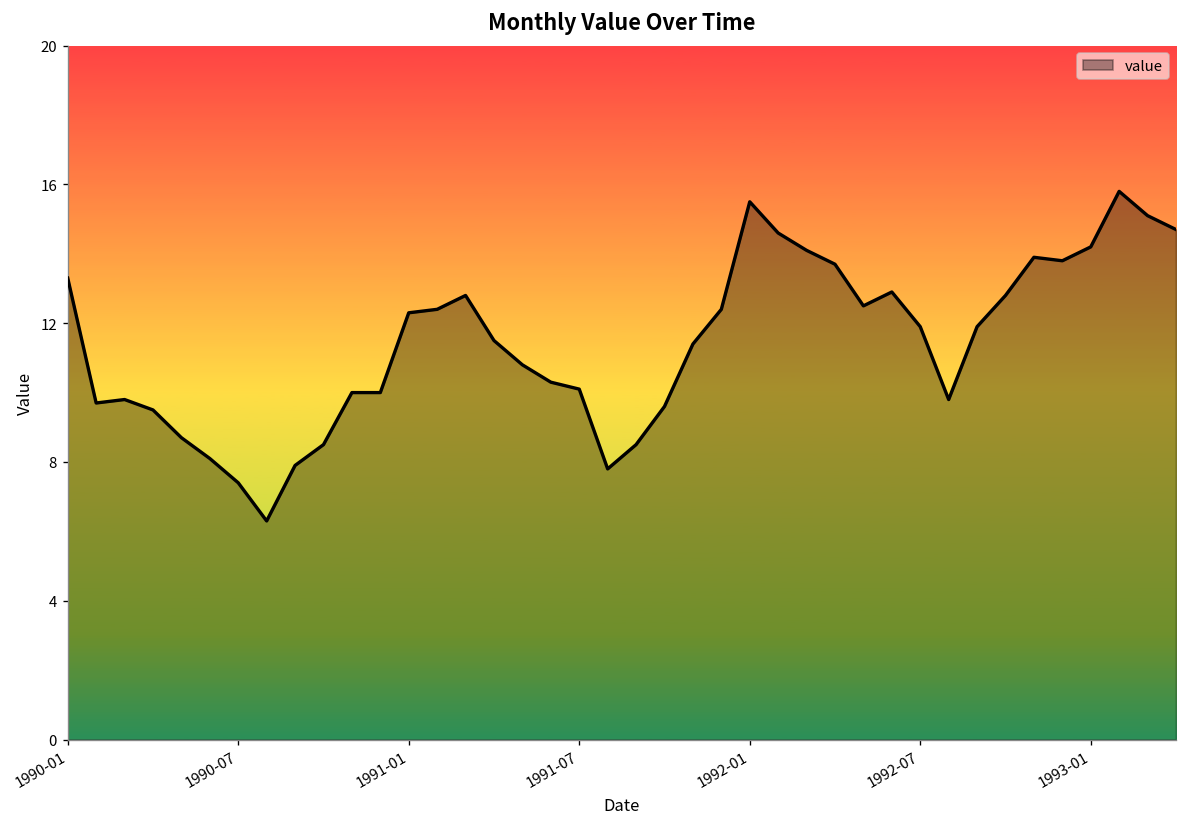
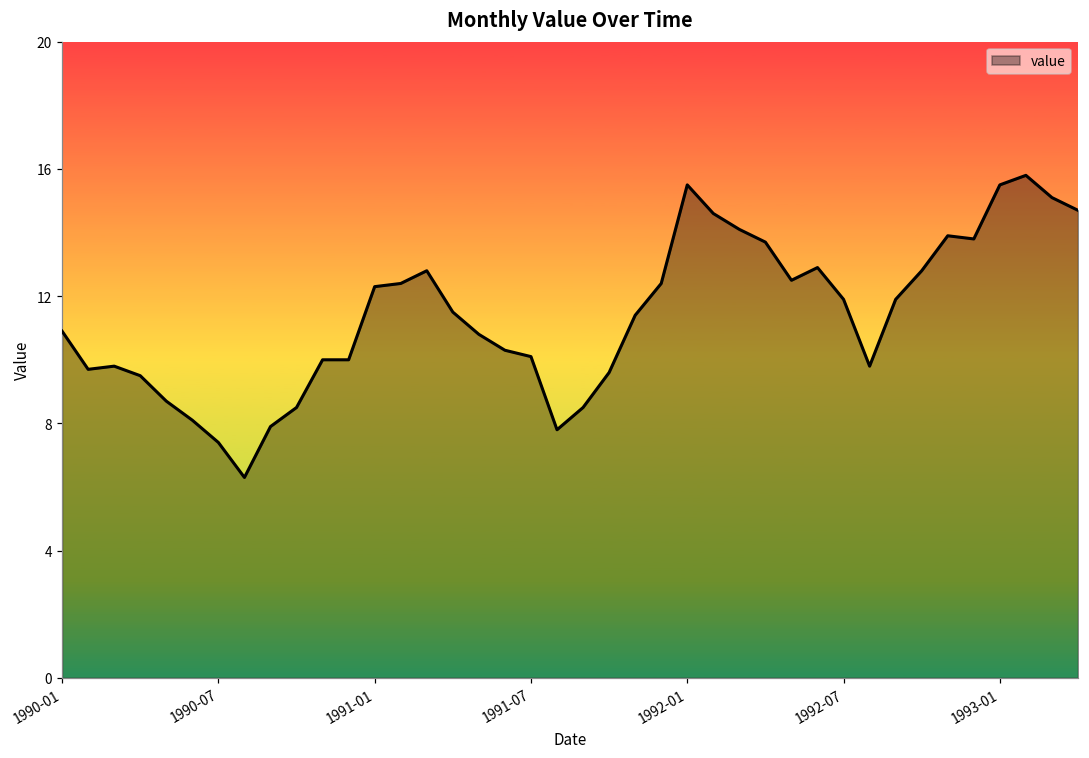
  {
-   "1990-01": 13.3,
+   "1990-01": 10.9,
    "1990-07": 7.4,
    "1991-01": 12.3,
    "1991-07": 10.1,
    "1992-01": 15.5,
    "1992-07": 11.9,
-   "1993-01": 14.2
+   "1993-01": 15.5
  }
